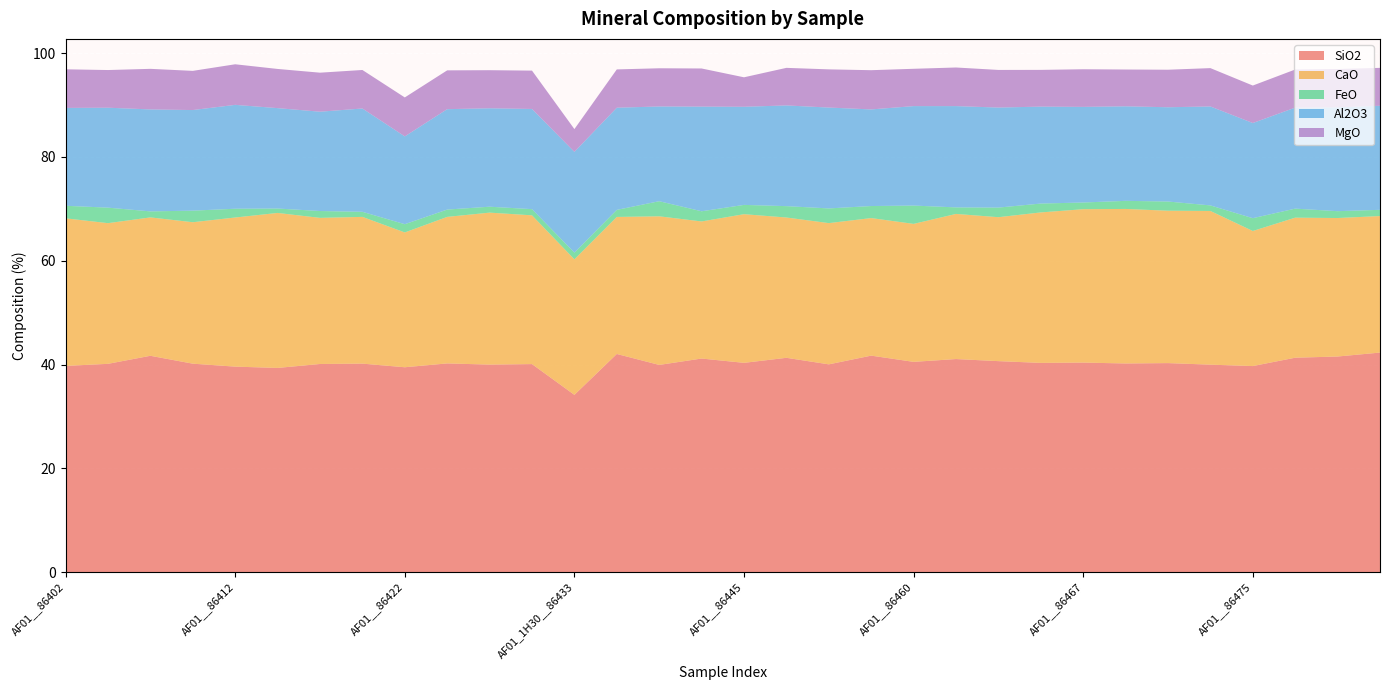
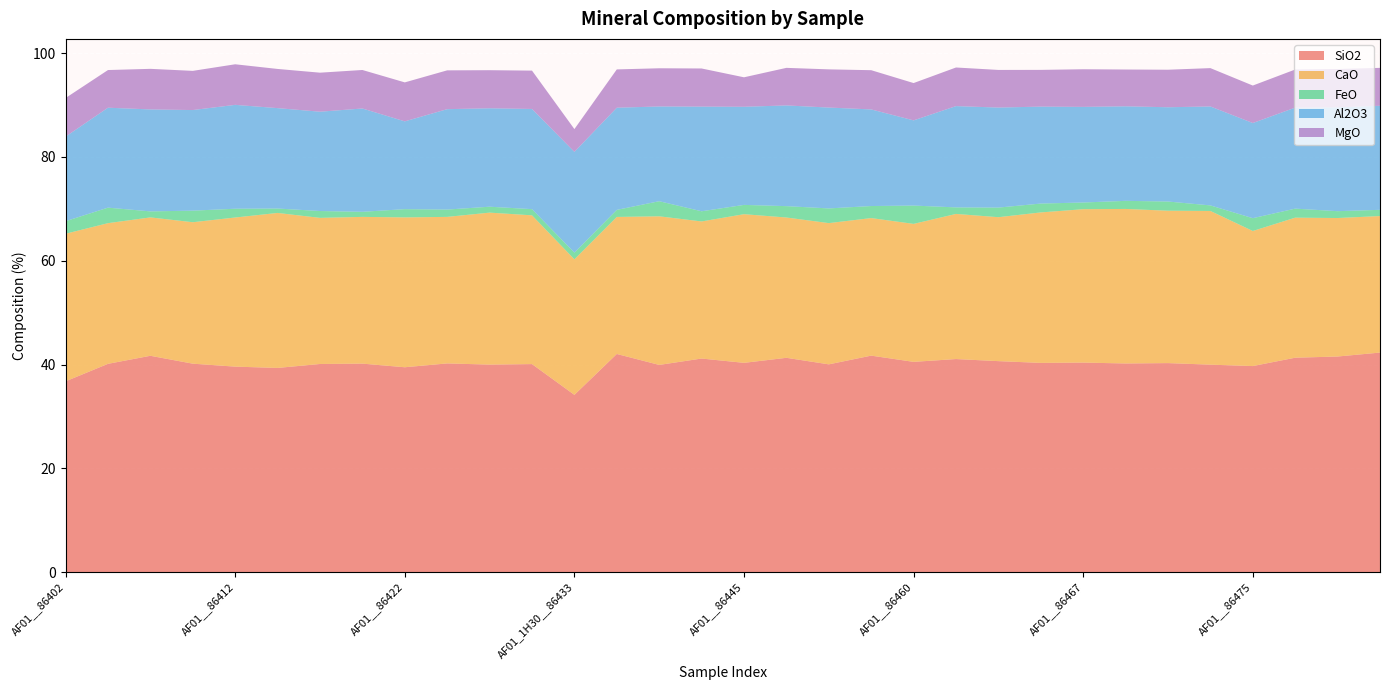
  {
    "SiO2": {
-     "AF01__86402": 40,
+     "AF01__86402": 37,
      "AF01__86412": 40,
      "AF01__86422": 39,
      "AF01_1H30__86433": 34,
      "AF01__86445": 40,
      "AF01__86460": 41,
      "AF01__86467": 40,
      "AF01__86475": 40
    },
    "CaO": {
      "AF01__86402": 28,
      "AF01__86412": 29,
-     "AF01__86422": 26,
+     "AF01__86422": 29,
      "AF01_1H30__86433": 26,
      "AF01__86445": 29,
      "AF01__86460": 27,
      "AF01__86467": 30,
      "AF01__86475": 26
    },
    "FeO": {
      "AF01__86402": 2,
      "AF01__86412": 2,
      "AF01__86422": 2,
      "AF01_1H30__86433": 1,
      "AF01__86445": 2,
      "AF01__86460": 4,
      "AF01__86467": 1,
      "AF01__86475": 2
    },
    "Al2O3": {
-     "AF01__86402": 19,
+     "AF01__86402": 16,
      "AF01__86412": 20,
      "AF01__86422": 17,
      "AF01_1H30__86433": 19,
      "AF01__86445": 19,
-     "AF01__86460": 19,
+     "AF01__86460": 16,
      "AF01__86467": 18,
      "AF01__86475": 18
    },
    "MgO": {
      "AF01__86402": 7,
      "AF01__86412": 8,
      "AF01__86422": 8,
      "AF01_1H30__86433": 4,
      "AF01__86445": 6,
      "AF01__86460": 7,
      "AF01__86467": 7,
      "AF01__86475": 7
    }
  }
